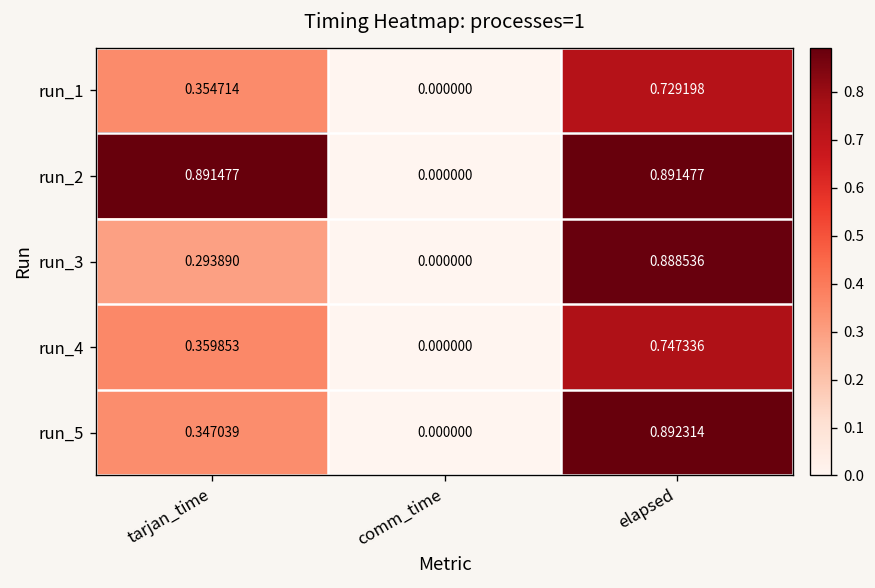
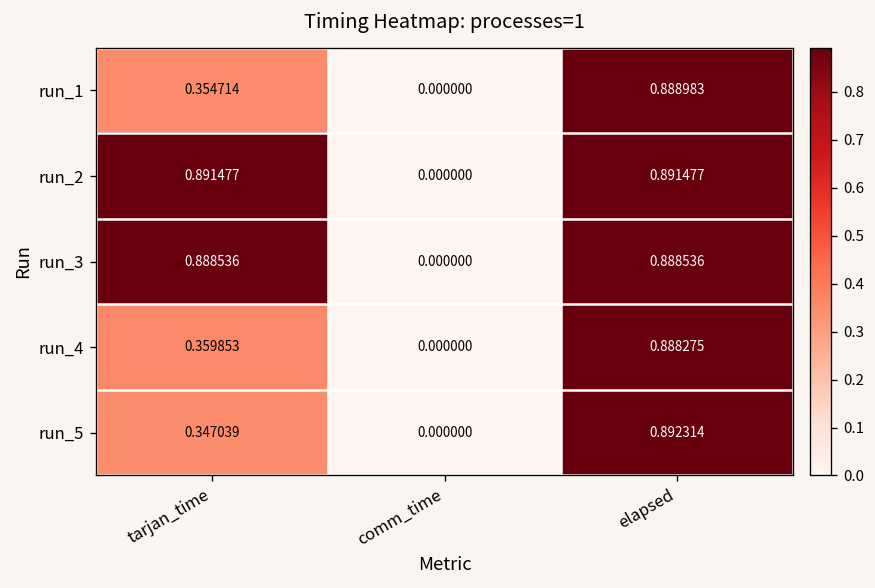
  {
    "run_1": {
      "tarjan_time": 0.354714,
      "comm_time": 0.000000,
-     "elapsed": 0.729198
+     "elapsed": 0.888983
    },
    "run_2": {
      "tarjan_time": 0.891477,
      "comm_time": 0.000000,
      "elapsed": 0.891477
    },
    "run_3": {
-     "tarjan_time": 0.293890,
+     "tarjan_time": 0.888536,
      "comm_time": 0.000000,
      "elapsed": 0.888536
    },
    "run_4": {
      "tarjan_time": 0.359853,
      "comm_time": 0.000000,
-     "elapsed": 0.747336
+     "elapsed": 0.888275
    },
    "run_5": {
      "tarjan_time": 0.347039,
      "comm_time": 0.000000,
      "elapsed": 0.892314
    }
  }
